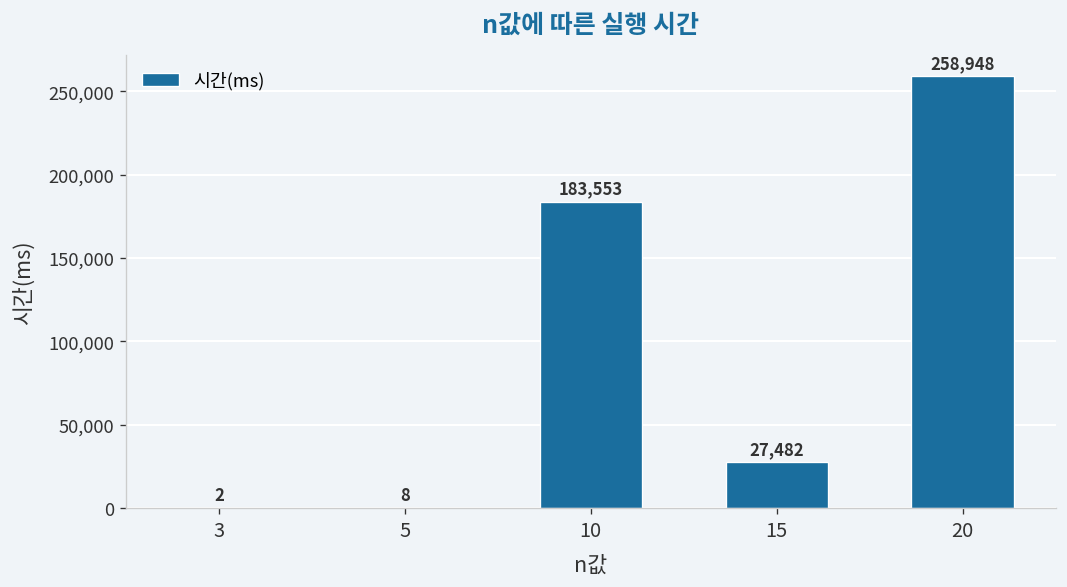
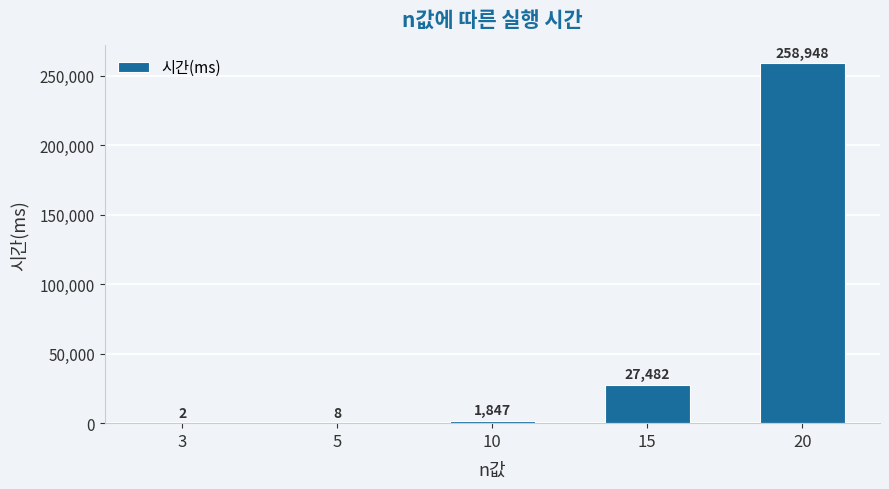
  {
    "3": "2",
    "5": "8",
-   "10": "183,553",
+   "10": "1,847",
    "15": "27,482",
    "20": "258,948"
  }
